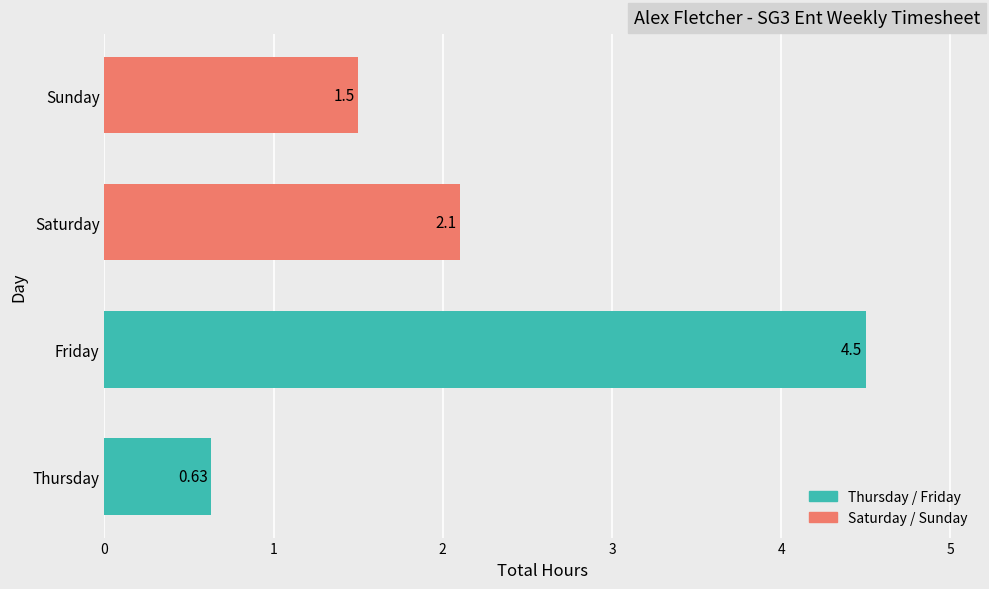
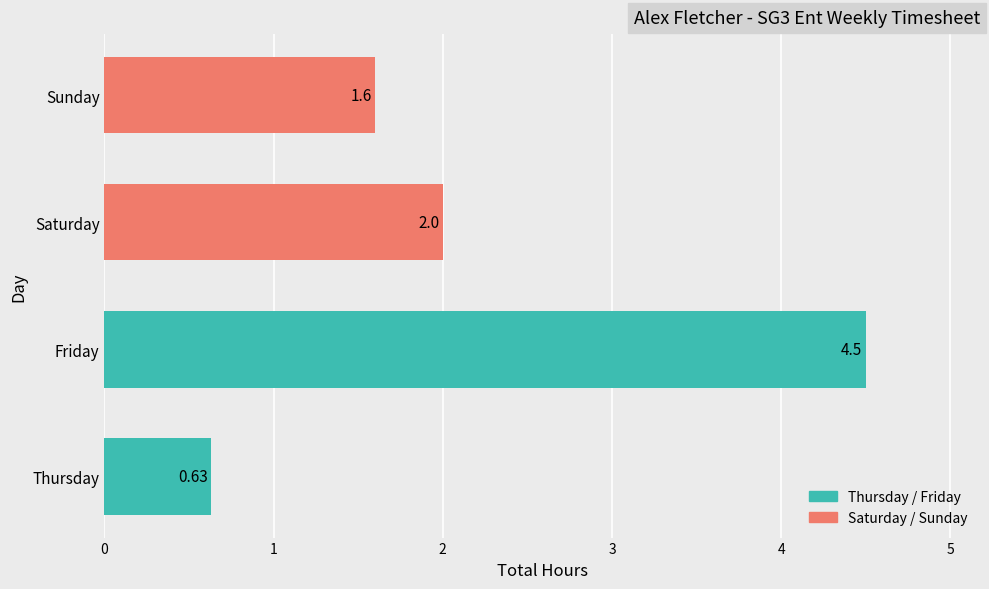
  {
-   "Sunday": 1.5,
-   "Saturday": 2.1,
+   "Sunday": 1.6,
+   "Saturday": 2.0,
    "Friday": 4.5,
    "Thursday": 0.63
  }
